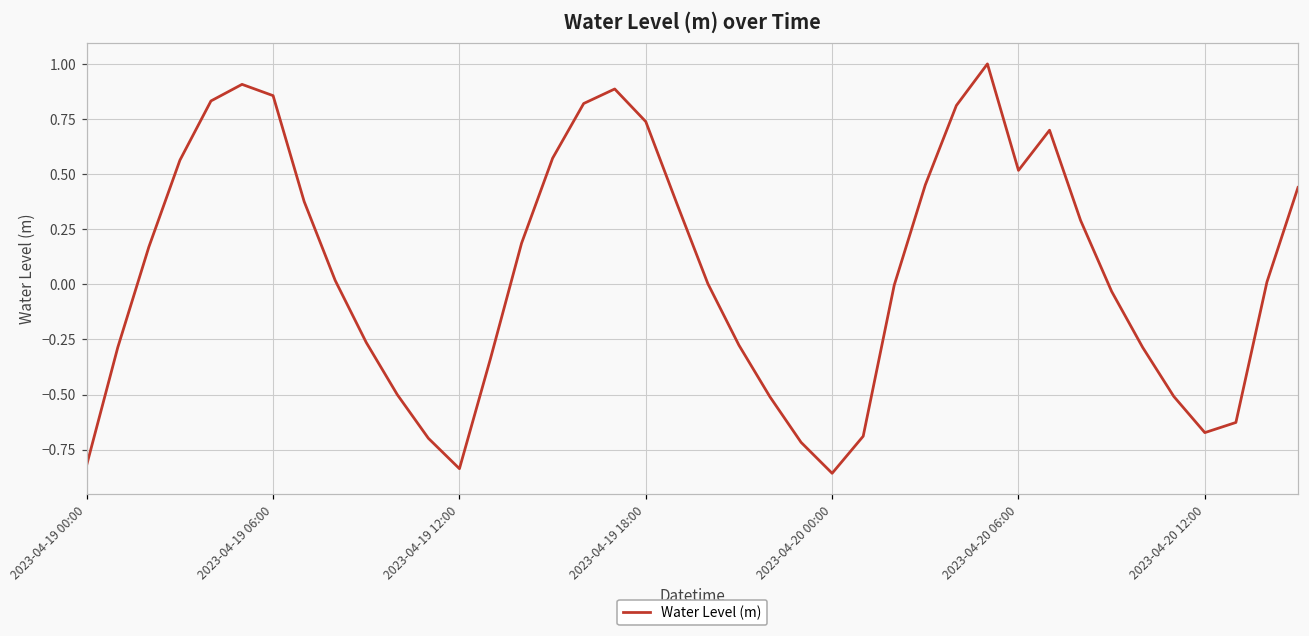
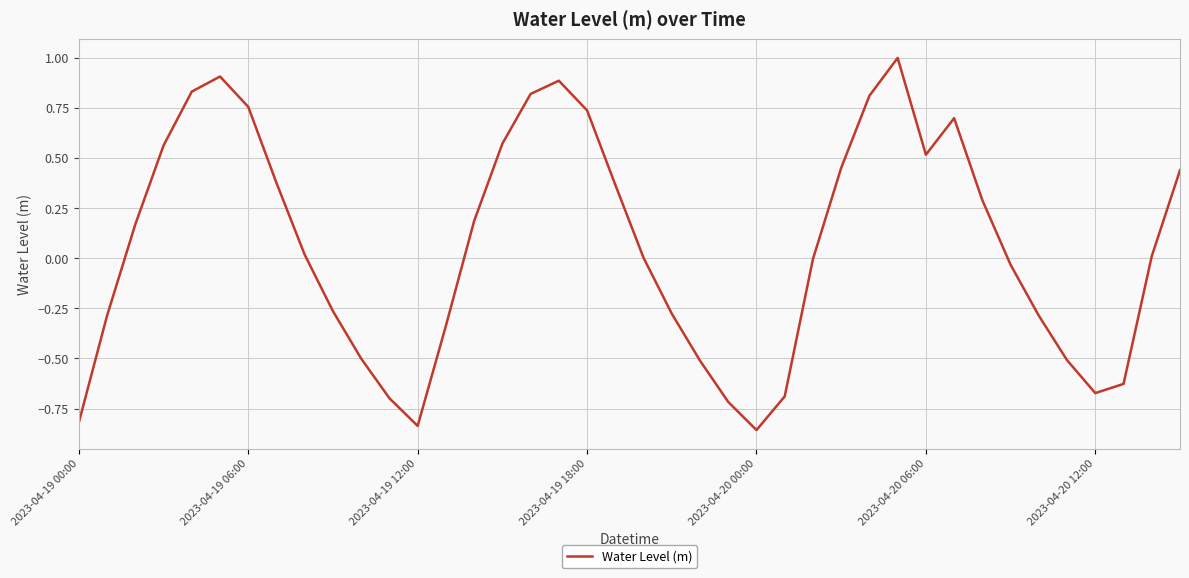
  {
    "2023-04-19 00:00": -0.82,
-   "2023-04-19 06:00": 0.86,
+   "2023-04-19 06:00": 0.76,
    "2023-04-19 12:00": -0.84,
    "2023-04-19 18:00": 0.74,
    "2023-04-20 00:00": -0.86,
    "2023-04-20 06:00": 0.52,
    "2023-04-20 12:00": -0.67
  }
